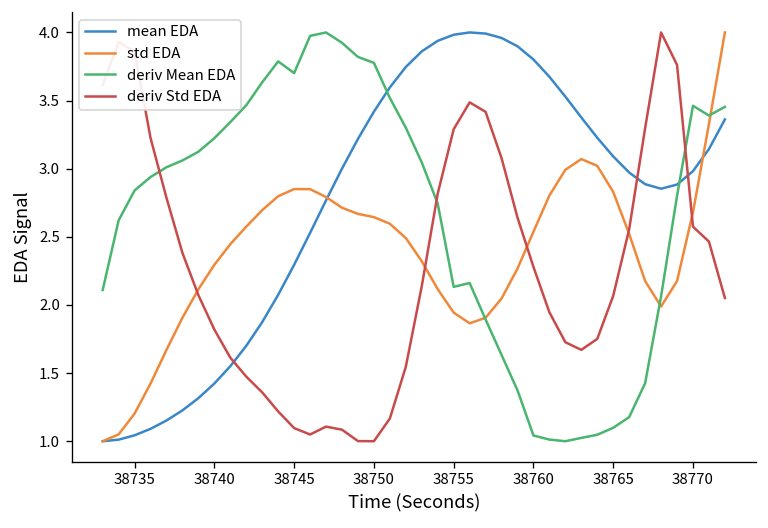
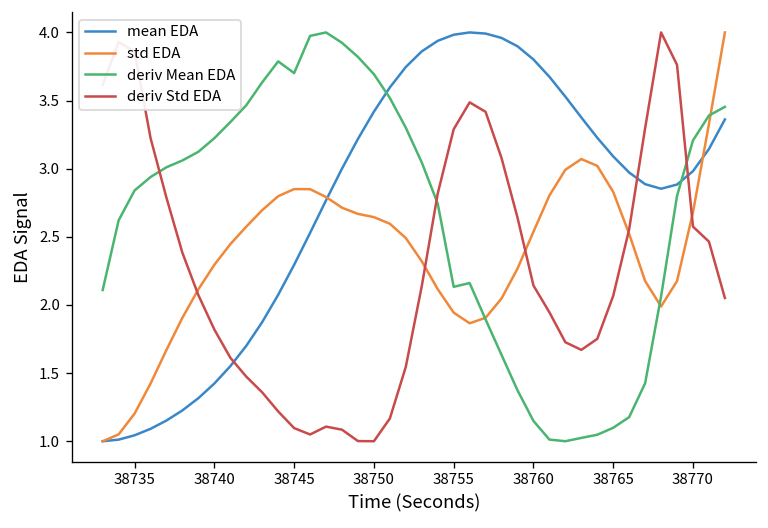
  {
    "mean EDA": {
      "38735": 1.04,
      "38740": 1.42,
      "38745": 2.29,
      "38750": 3.42,
      "38755": 3.98,
      "38760": 3.80,
      "38765": 3.09,
      "38770": 2.98
    },
    "std EDA": {
      "38735": 1.20,
      "38740": 2.29,
      "38745": 2.85,
      "38750": 2.64,
      "38755": 1.94,
      "38760": 2.54,
      "38765": 2.83,
      "38770": 2.68
    },
    "deriv Mean EDA": {
      "38735": 2.84,
      "38740": 3.22,
      "38745": 3.70,
-     "38750": 3.78,
+     "38750": 3.69,
      "38755": 2.13,
-     "38760": 1.04,
+     "38760": 1.15,
      "38765": 1.10,
-     "38770": 3.46
+     "38770": 3.21
    },
    "deriv Std EDA": {
      "38740": 1.82,
      "38745": 1.10,
      "38750": 1.00,
      "38755": 3.29,
-     "38760": 2.28,
+     "38760": 2.14,
      "38765": 2.07,
      "38770": 2.57
    }
  }
